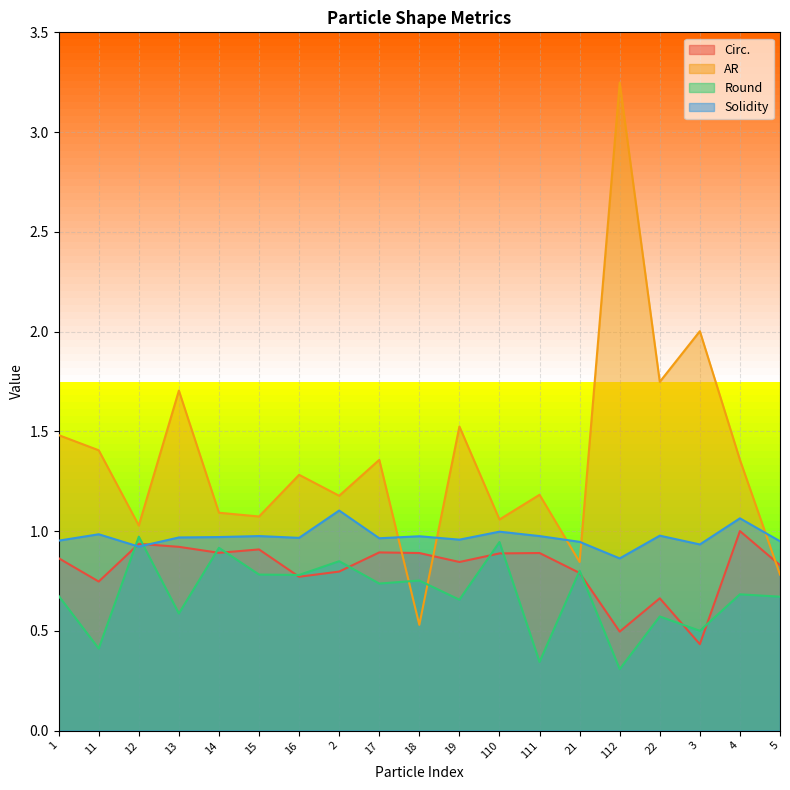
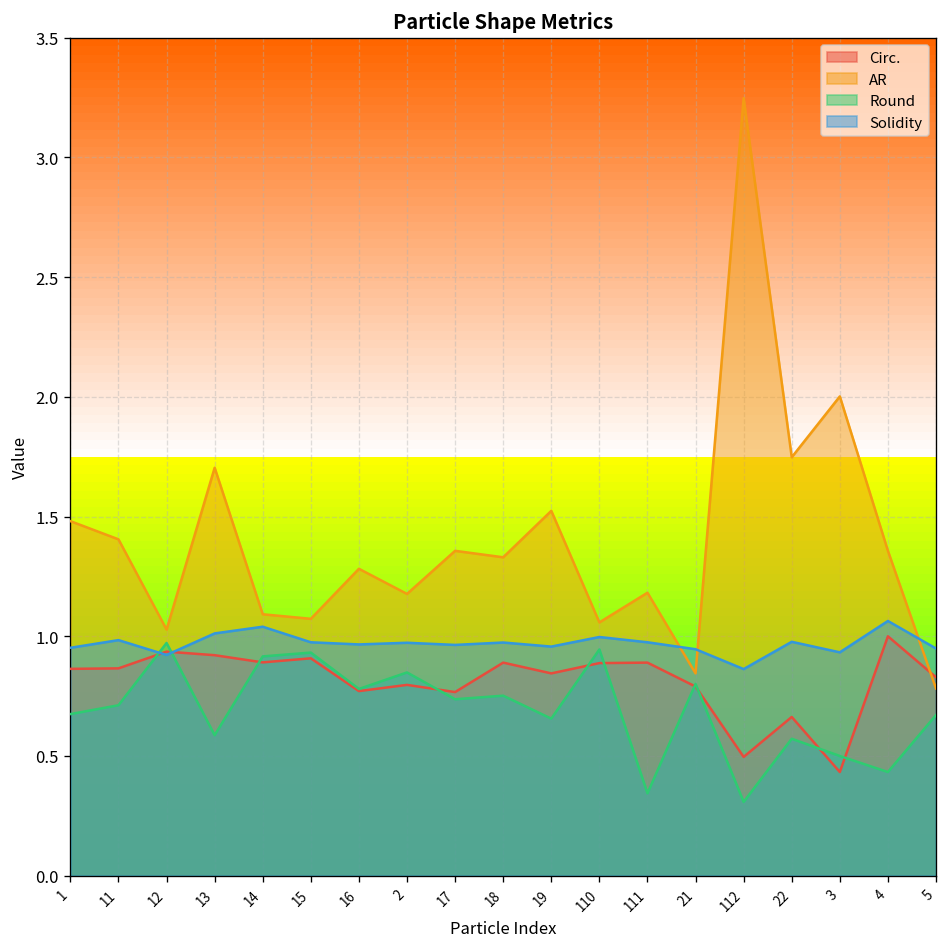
  {
    "Circ.": {
      "1": 0.86,
-     "11": 0.75,
+     "11": 0.87,
      "12": 0.94,
      "13": 0.92,
      "14": 0.89,
      "15": 0.91,
      "2": 0.80,
-     "17": 0.89,
+     "17": 0.77,
      "18": 0.89,
      "19": 0.85,
      "110": 0.89,
      "111": 0.89,
      "112": 0.50,
      "22": 0.66,
      "3": 0.43,
      "4": 1.00,
      "5": 0.83
    },
    "AR": {
      "1": 1.48,
      "11": 1.41,
      "12": 1.03,
      "13": 1.70,
      "14": 1.09,
      "15": 1.07,
      "16": 1.28,
      "2": 1.18,
      "17": 1.36,
-     "18": 0.53,
+     "18": 1.33,
      "19": 1.52,
      "110": 1.06,
      "111": 1.18,
      "21": 0.85,
      "112": 3.25,
      "22": 1.75,
      "3": 2.00,
      "4": 1.36,
      "5": 0.78
    },
    "Round": {
      "1": 0.68,
-     "11": 0.41,
+     "11": 0.71,
      "12": 0.97,
      "13": 0.59,
      "14": 0.92,
-     "15": 0.78,
+     "15": 0.93,
      "2": 0.85,
      "17": 0.74,
      "18": 0.75,
      "19": 0.66,
      "110": 0.95,
      "111": 0.34,
      "112": 0.31,
      "22": 0.57,
      "3": 0.50,
-     "4": 0.68,
+     "4": 0.43,
      "5": 0.67
    },
    "Solidity": {
      "1": 0.95,
      "11": 0.98,
      "12": 0.92,
-     "13": 0.97,
-     "14": 0.97,
+     "13": 1.01,
+     "14": 1.04,
      "15": 0.98,
      "16": 0.97,
-     "2": 1.10,
+     "2": 0.97,
      "17": 0.96,
      "18": 0.97,
      "19": 0.96,
      "110": 1.00,
      "111": 0.98,
      "21": 0.95,
      "112": 0.86,
      "22": 0.98,
      "3": 0.93,
      "4": 1.06,
      "5": 0.95
    }
  }
